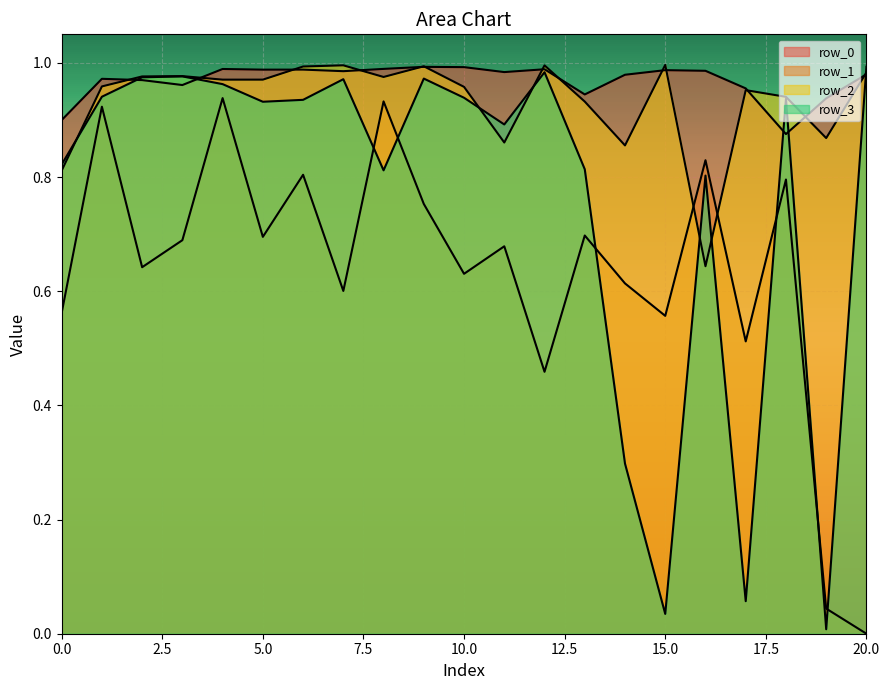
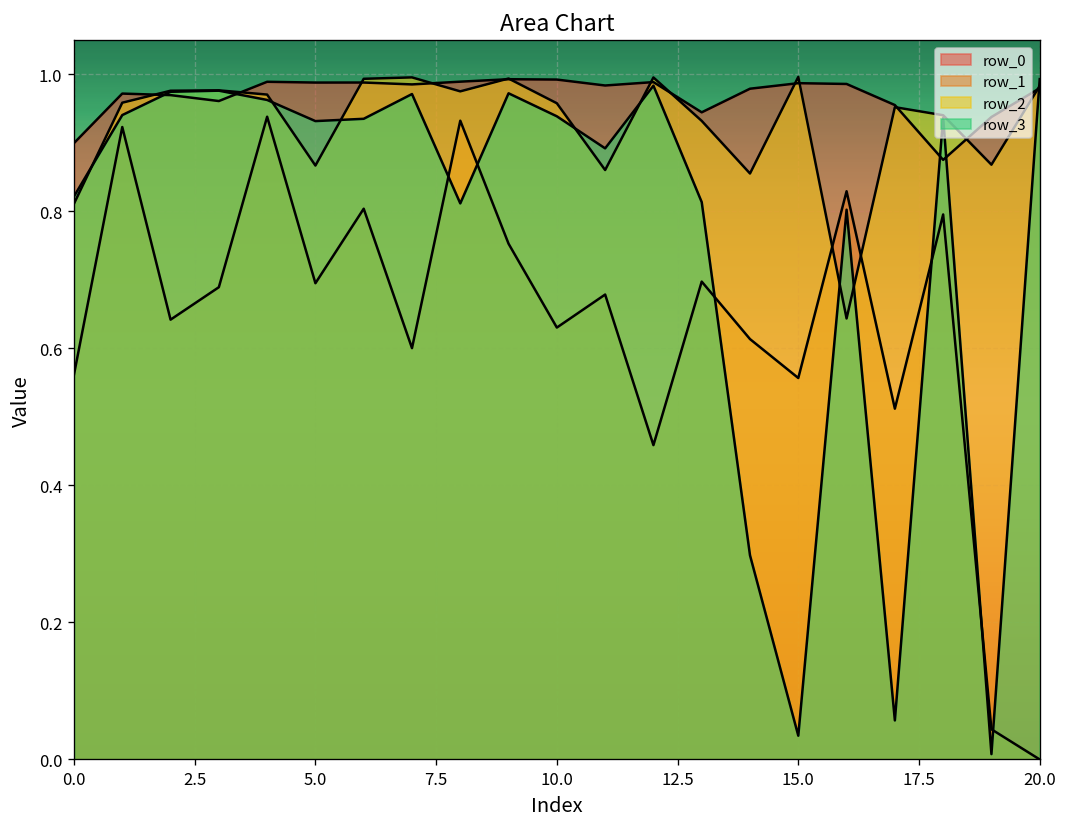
  {
    "row_2": {
      "0.0": 0.81,
-     "5.0": 0.97,
+     "5.0": 0.87,
      "10.0": 0.96,
      "15.0": 1.00
    },
    "row_3": {
      "0.0": 0.82,
      "5.0": 0.93,
      "10.0": 0.94,
      "15.0": 0.03,
      "20.0": 0.99
    }
  }
